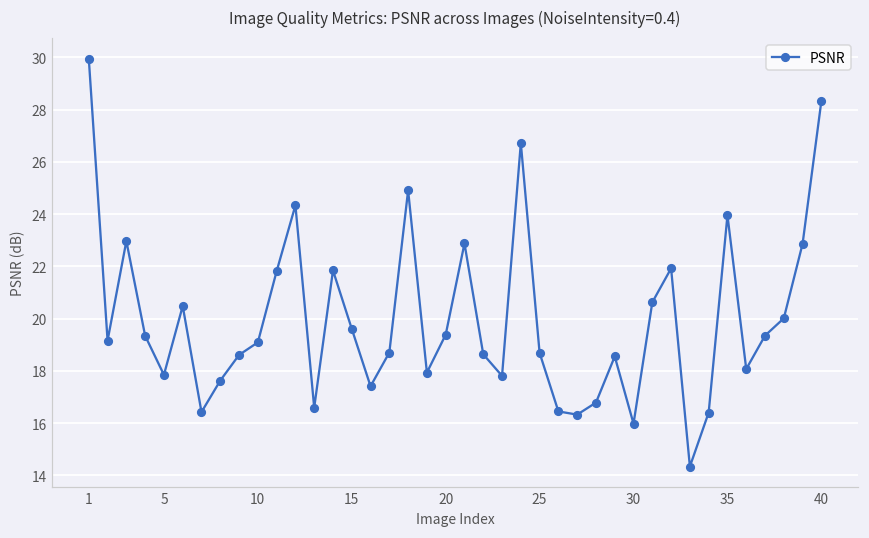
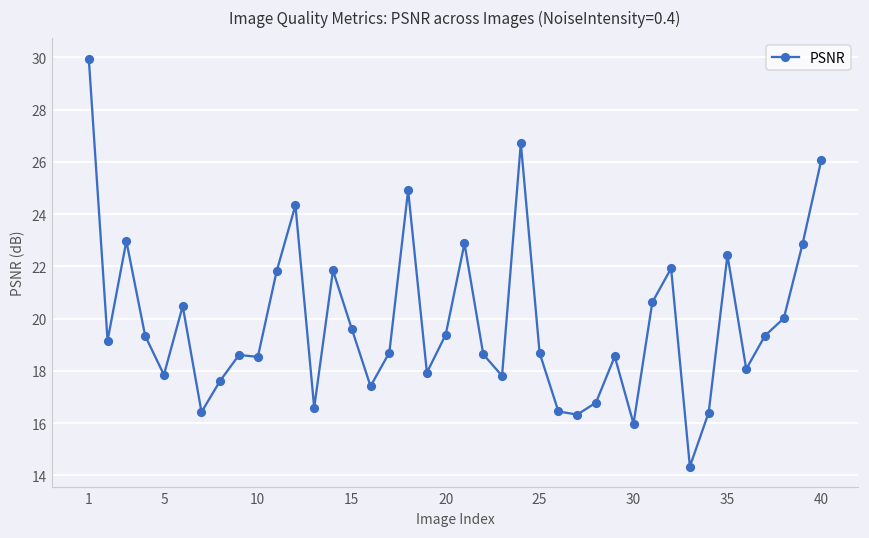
  {
    "1": 29.9,
    "5": 17.8,
-   "10": 19.1,
+   "10": 18.5,
    "15": 19.6,
    "20": 19.4,
    "25": 18.7,
    "30": 16.0,
-   "35": 24.0,
-   "40": 28.3
+   "35": 22.4,
+   "40": 26.1
  }
